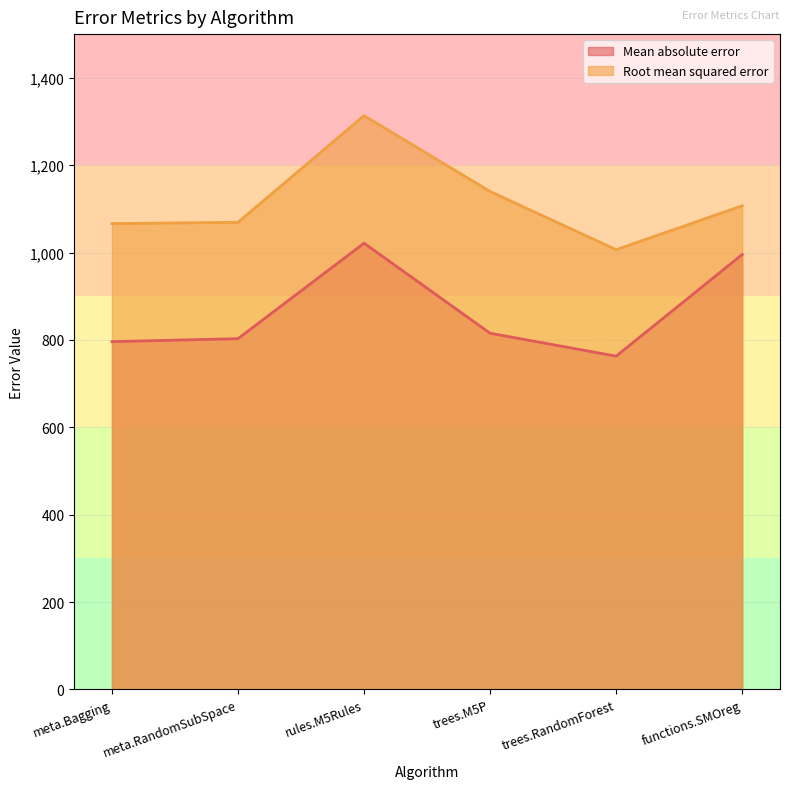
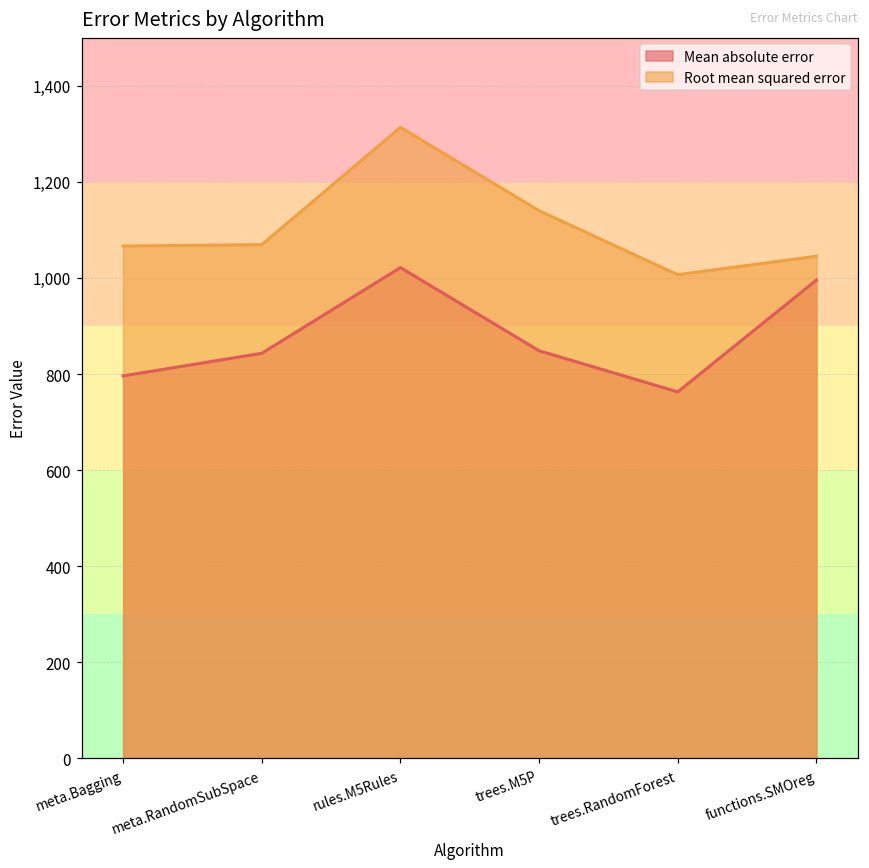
  {
    "Mean absolute error": {
      "meta.Bagging": "800",
-     "meta.RandomSubSpace": "800",
+     "meta.RandomSubSpace": "840",
      "rules.M5Rules": "1,020",
-     "trees.M5P": "820",
+     "trees.M5P": "850",
      "trees.RandomForest": "760",
      "functions.SMOreg": "1,000"
    },
    "Root mean squared error": {
      "meta.Bagging": "1,070",
      "meta.RandomSubSpace": "1,070",
      "rules.M5Rules": "1,310",
      "trees.M5P": "1,140",
      "trees.RandomForest": "1,010",
-     "functions.SMOreg": "1,110"
+     "functions.SMOreg": "1,050"
    }
  }
